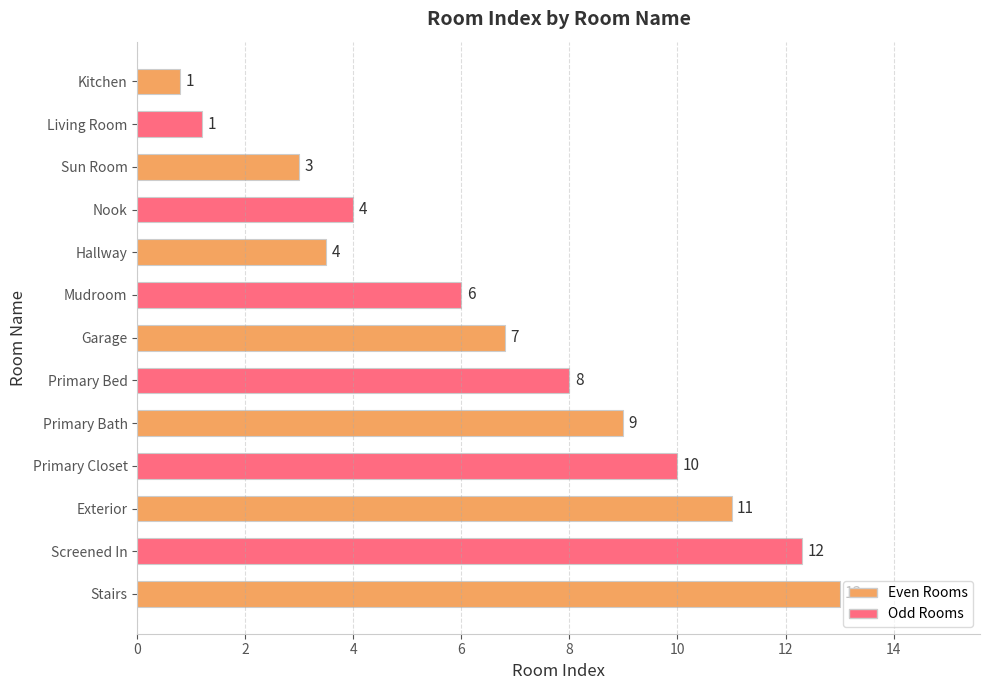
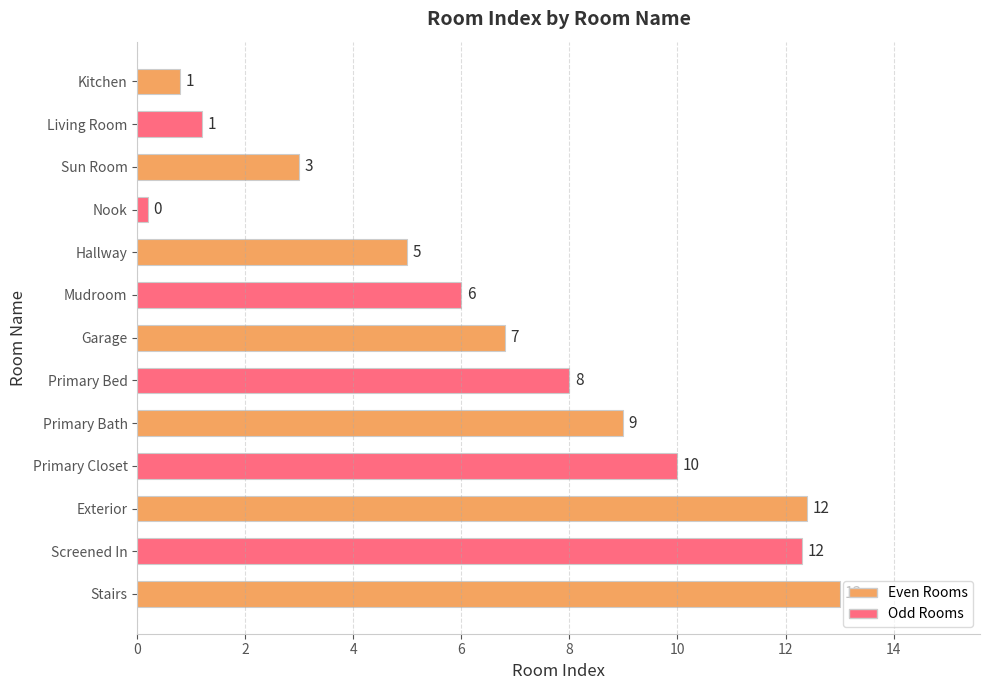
  {
    "Kitchen": 1,
    "Living Room": 1,
    "Sun Room": 3,
-   "Nook": 4,
-   "Hallway": 4,
+   "Nook": 0,
+   "Hallway": 5,
    "Mudroom": 6,
    "Garage": 7,
    "Primary Bed": 8,
    "Primary Bath": 9,
    "Primary Closet": 10,
-   "Exterior": 11,
+   "Exterior": 12,
    "Screened In": 12
  }
